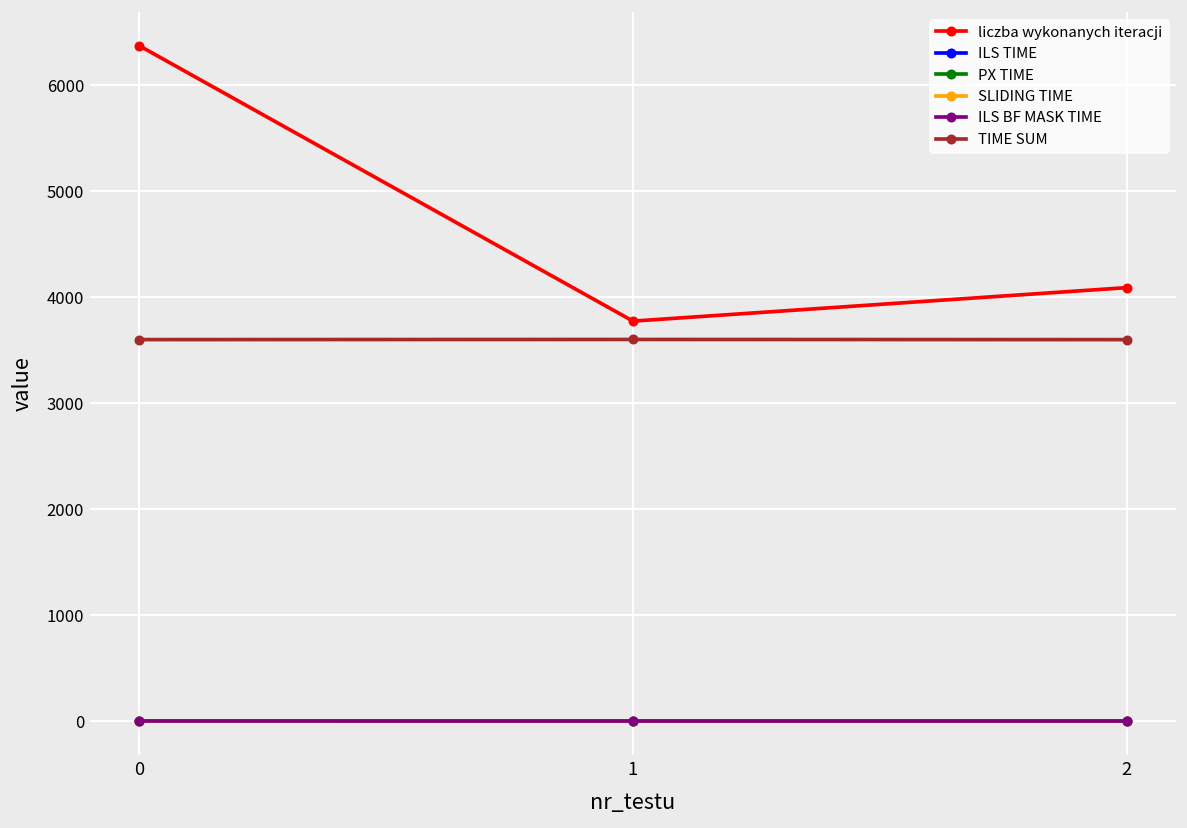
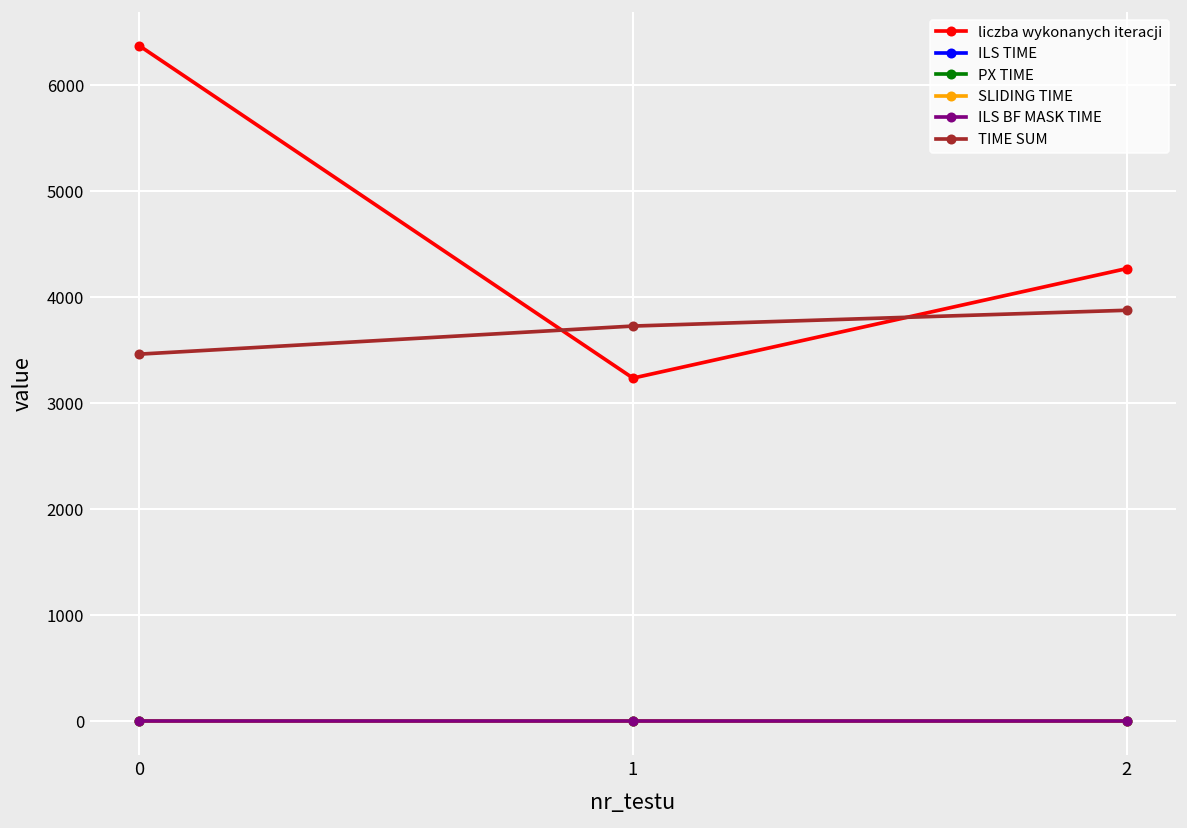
  {
    "liczba wykonanych iteracji": {
      "0": 6400,
-     "1": 3800,
-     "2": 4100
+     "1": 3200,
+     "2": 4300
    },
    "ILS BF MASK TIME": {
      "0": 0,
      "1": 0,
      "2": 0
    },
    "TIME SUM": {
-     "0": 3600,
-     "1": 3600,
-     "2": 3600
+     "0": 3500,
+     "1": 3700,
+     "2": 3900
    }
  }
